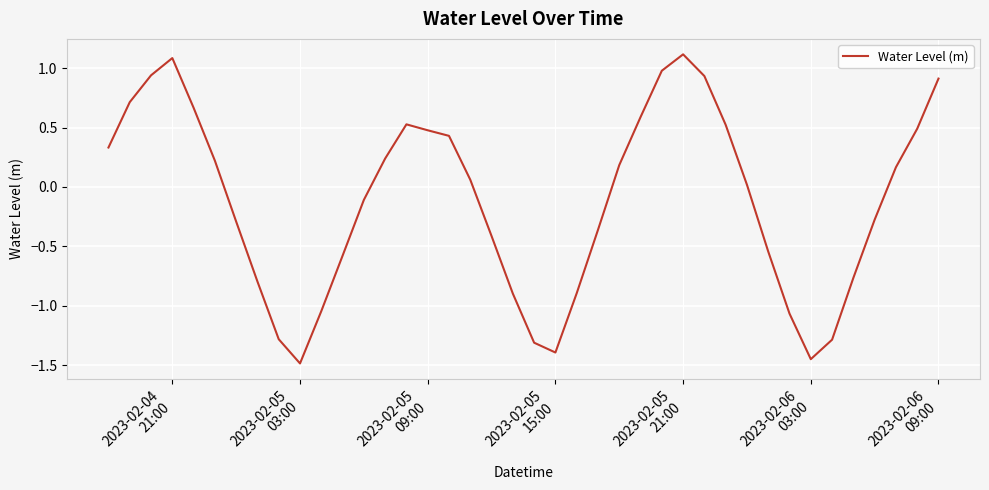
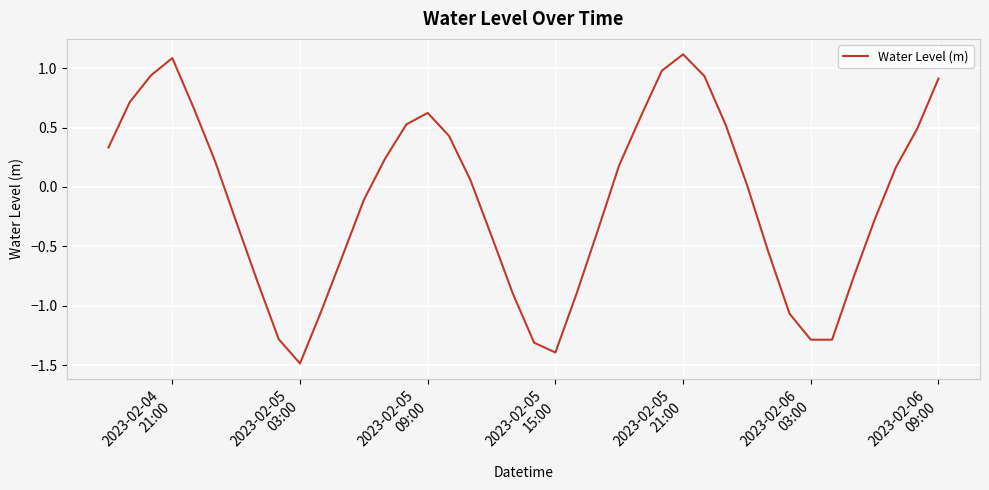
  {
    "2023-02-04 21:00": 1.08,
    "2023-02-05 03:00": -1.48,
-   "2023-02-05 09:00": 0.48,
+   "2023-02-05 09:00": 0.62,
    "2023-02-05 15:00": -1.39,
    "2023-02-05 21:00": 1.12,
-   "2023-02-06 03:00": -1.45,
+   "2023-02-06 03:00": -1.28,
    "2023-02-06 09:00": 0.91
  }
